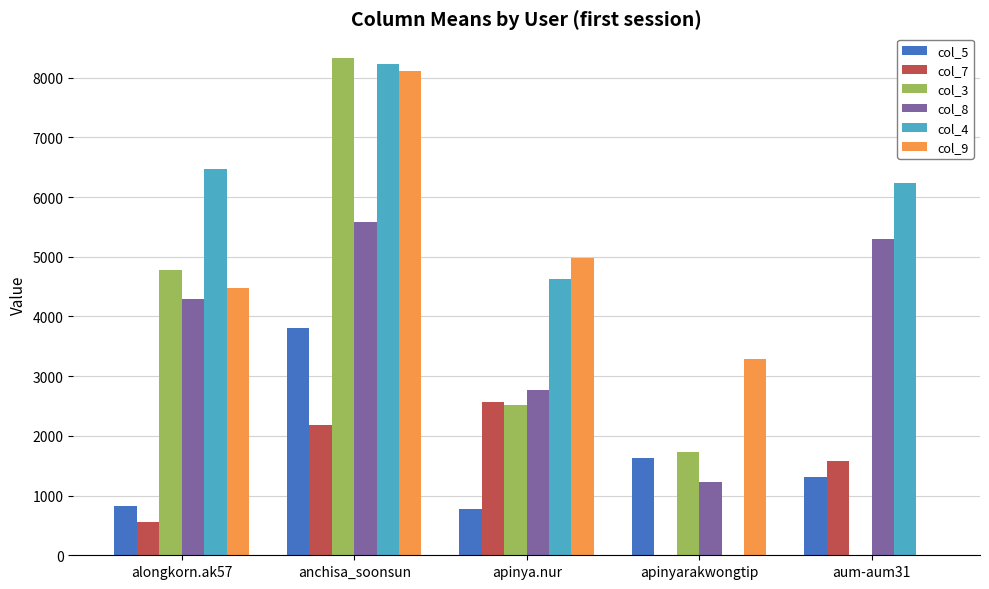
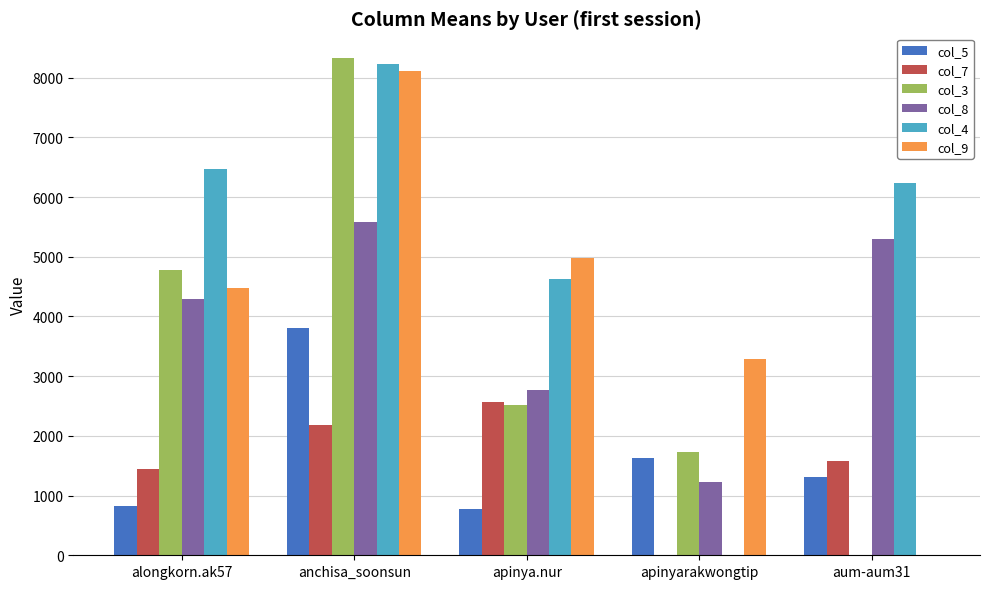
  {
    "col_7": {
-     "alongkorn.ak57": 600,
+     "alongkorn.ak57": 1400,
      "anchisa_soonsun": 2200,
      "apinya.nur": 2600,
      "apinyarakwongtip": 0,
      "aum-aum31": 1600
    },
    "col_3": {
      "alongkorn.ak57": 4800,
      "anchisa_soonsun": 8300,
      "apinya.nur": 2500,
      "apinyarakwongtip": 1700,
      "aum-aum31": 0
    },
    "col_8": {
      "alongkorn.ak57": 4300,
      "anchisa_soonsun": 5600,
      "apinya.nur": 2800,
      "apinyarakwongtip": 1200,
      "aum-aum31": 5300
    },
    "col_9": {
      "alongkorn.ak57": 4500,
      "anchisa_soonsun": 8100,
      "apinya.nur": 5000,
      "apinyarakwongtip": 3300,
      "aum-aum31": 0
    }
  }
